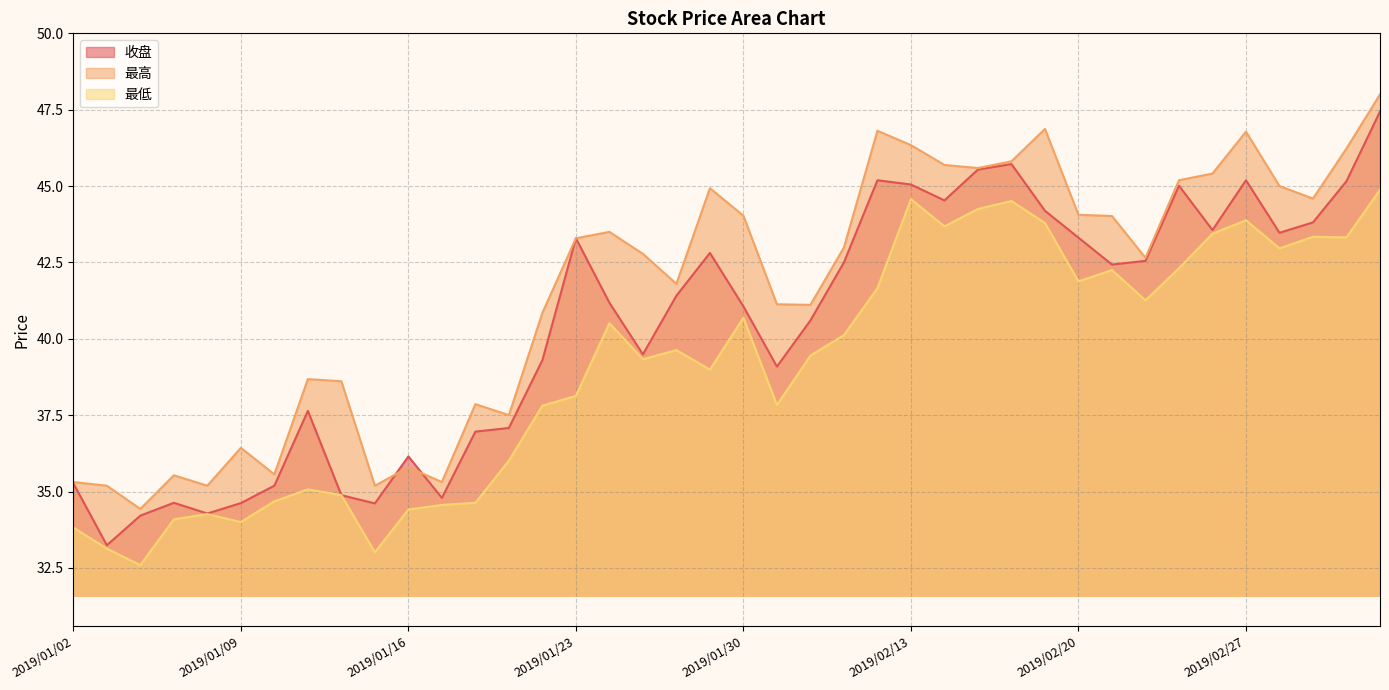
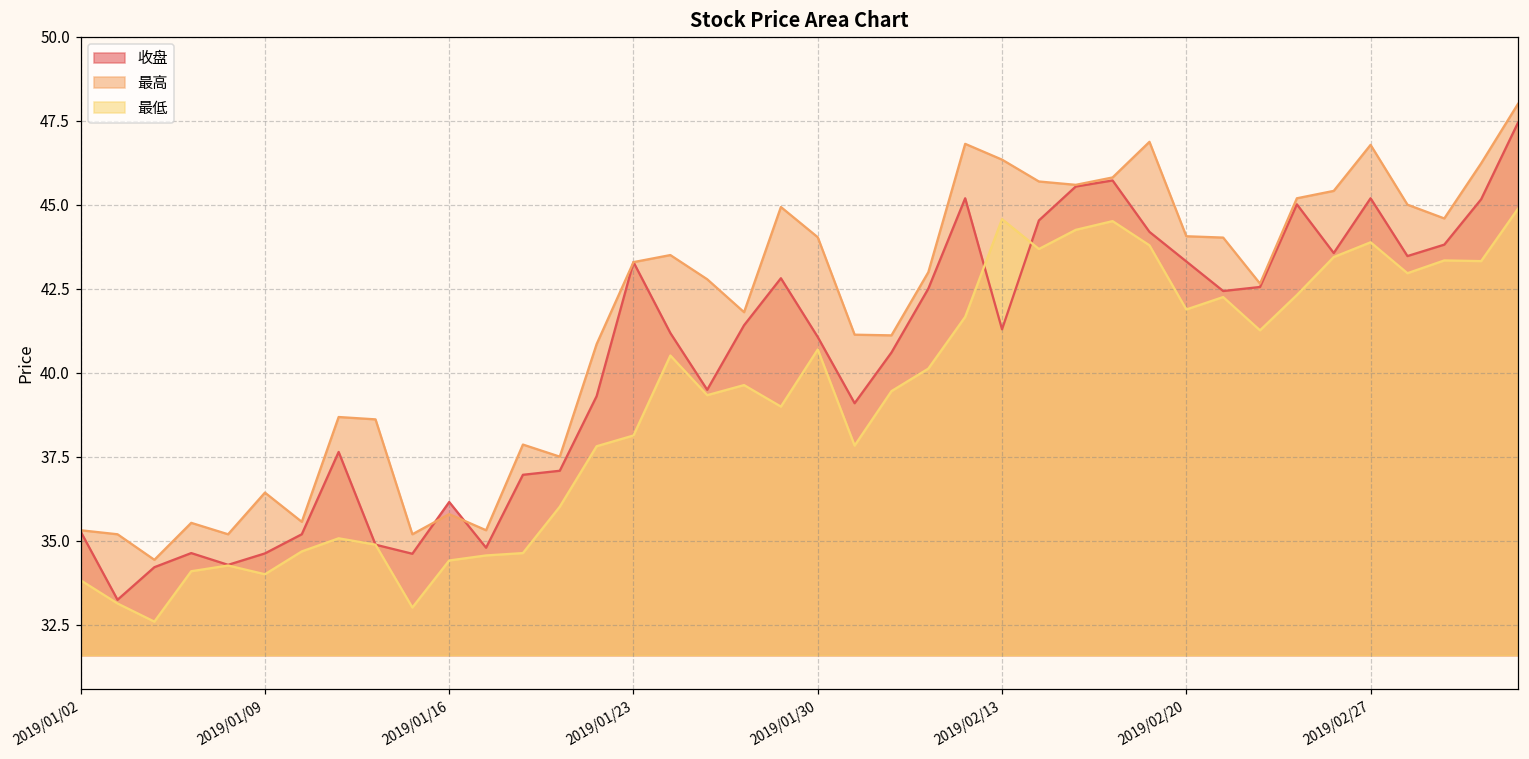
  {
    "收盘": {
      "2019/01/09": 34.6,
      "2019/01/16": 36.2,
      "2019/01/30": 41.1,
-     "2019/02/13": 45.1,
+     "2019/02/13": 41.3,
      "2019/02/20": 43.3,
      "2019/02/27": 45.2
    }
  }
